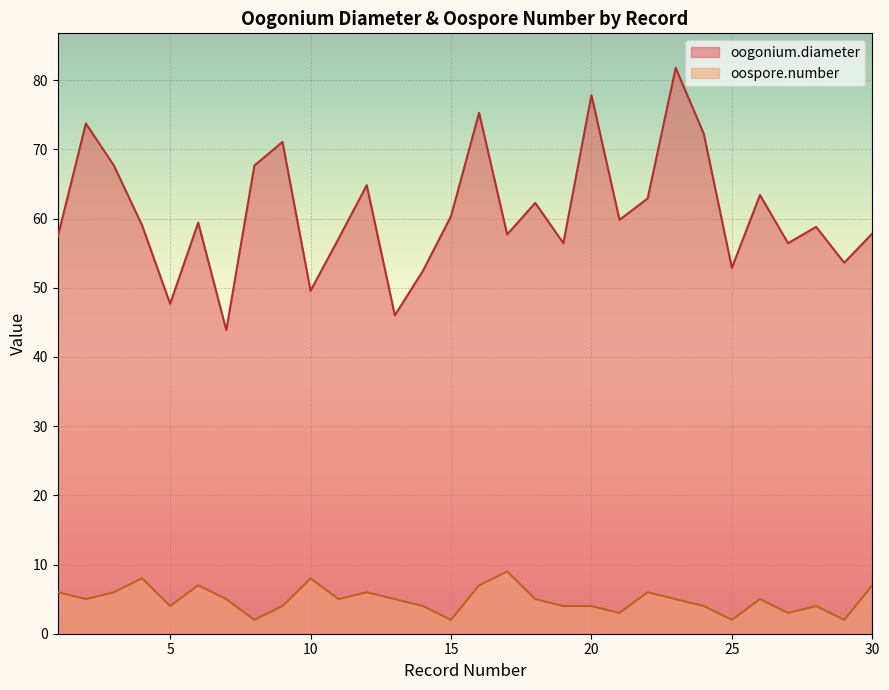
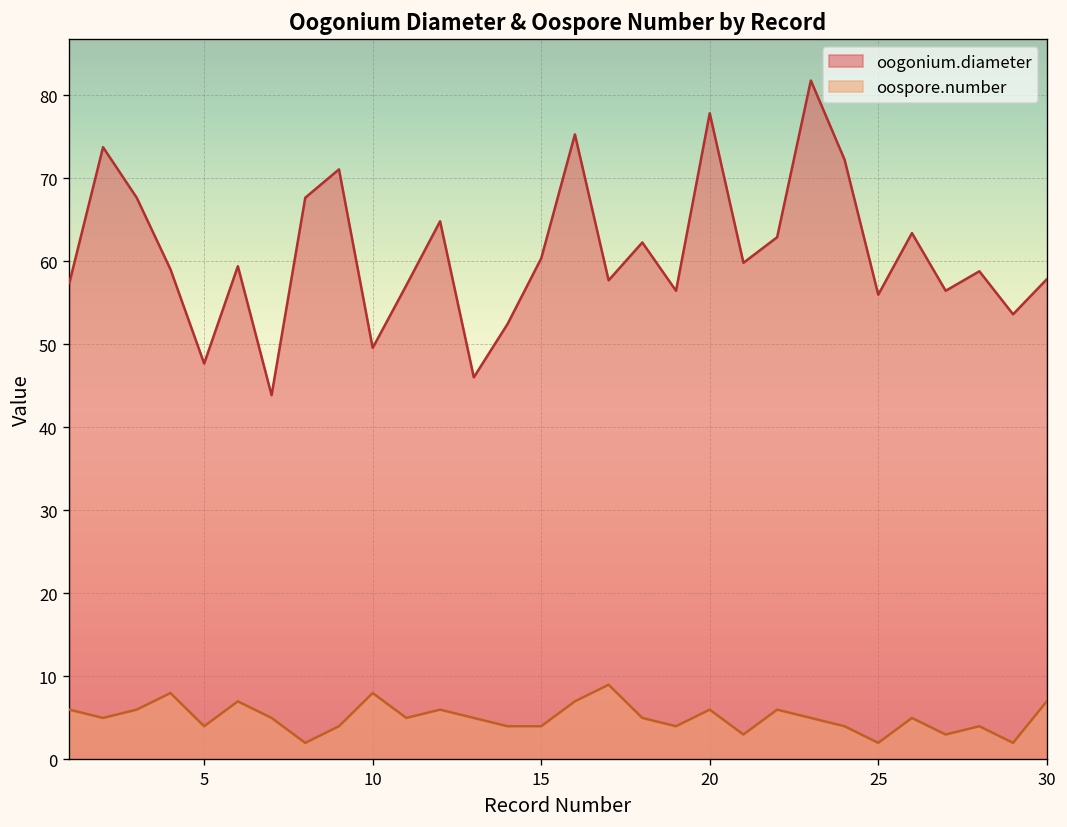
  {
    "oogonium.diameter": {
      "5": 48,
      "10": 50,
      "15": 60,
      "20": 78,
-     "25": 53,
+     "25": 56,
      "30": 58
    },
    "oospore.number": {
      "5": 4,
      "10": 8,
-     "15": 2,
-     "20": 4,
+     "15": 4,
+     "20": 6,
      "25": 2,
      "30": 7
    }
  }
